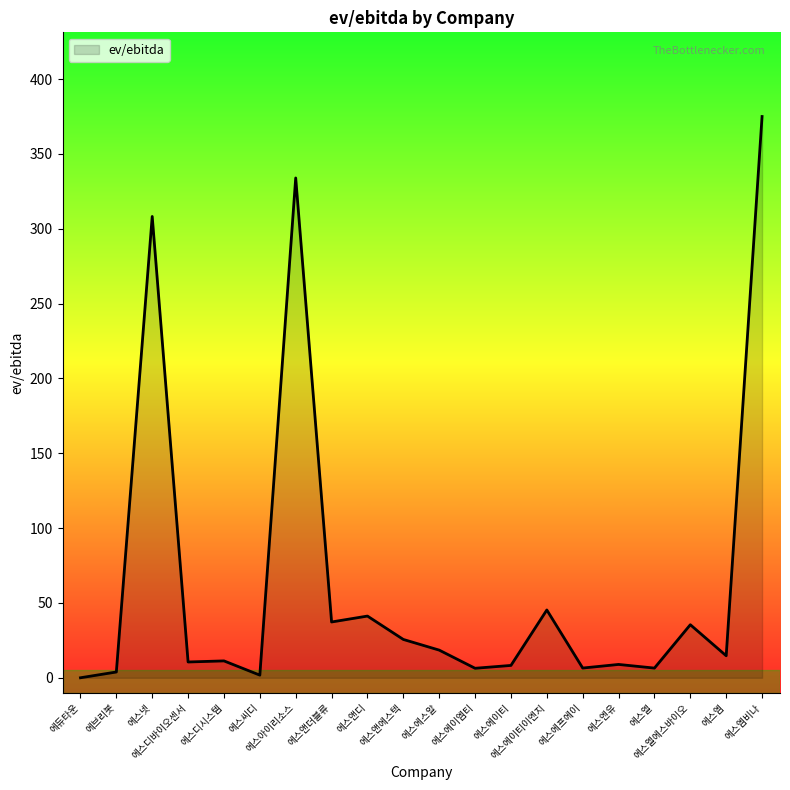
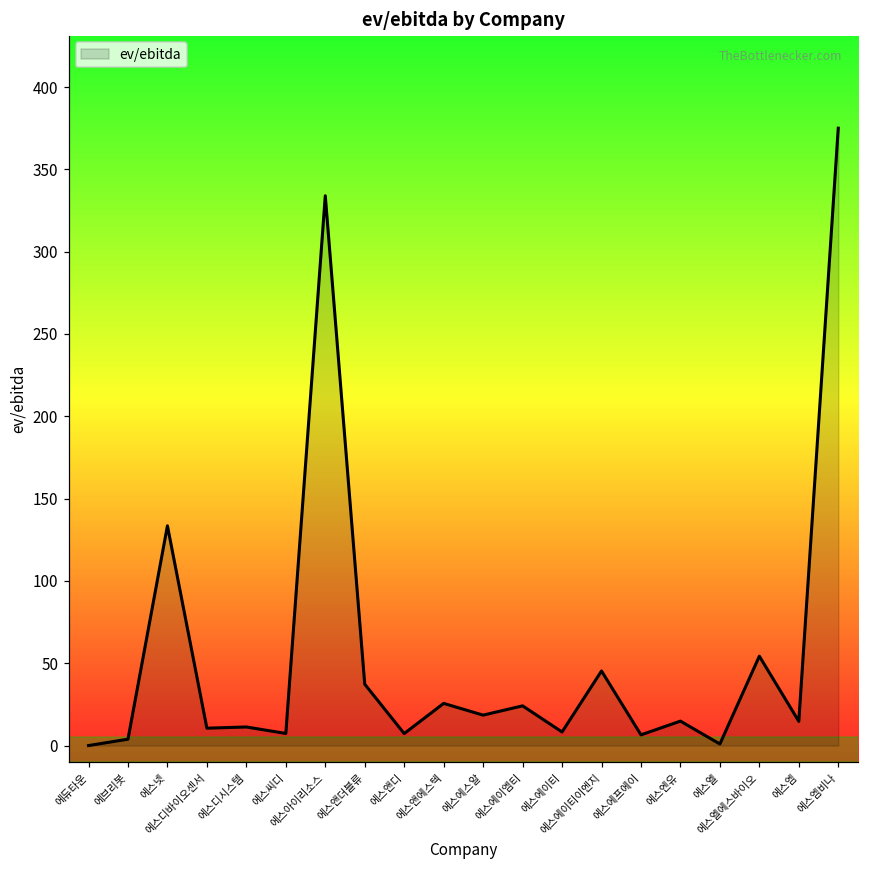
  {
    "에듀타운": 0,
    "에브리봇": 4,
-   "에스넷": 308,
+   "에스넷": 133,
    "에스디바이오센서": 11,
    "에스디시스템": 11,
-   "에스씨디": 2,
+   "에스씨디": 7,
    "에스아이리소스": 334,
    "에스앤더블류": 37,
-   "에스앤디": 41,
+   "에스앤디": 7,
    "에스앤에스텍": 26,
    "에스에스알": 18,
-   "에스에이엠티": 6,
+   "에스에이엠티": 24,
    "에스에이티": 8,
    "에스에이티이엔지": 45,
    "에스에프에이": 7,
-   "에스엔유": 9,
-   "에스엘": 6,
-   "에스엘에스바이오": 35,
+   "에스엔유": 15,
+   "에스엘": 1,
+   "에스엘에스바이오": 54,
    "에스엠": 15,
    "에스엠비나": 375
  }
